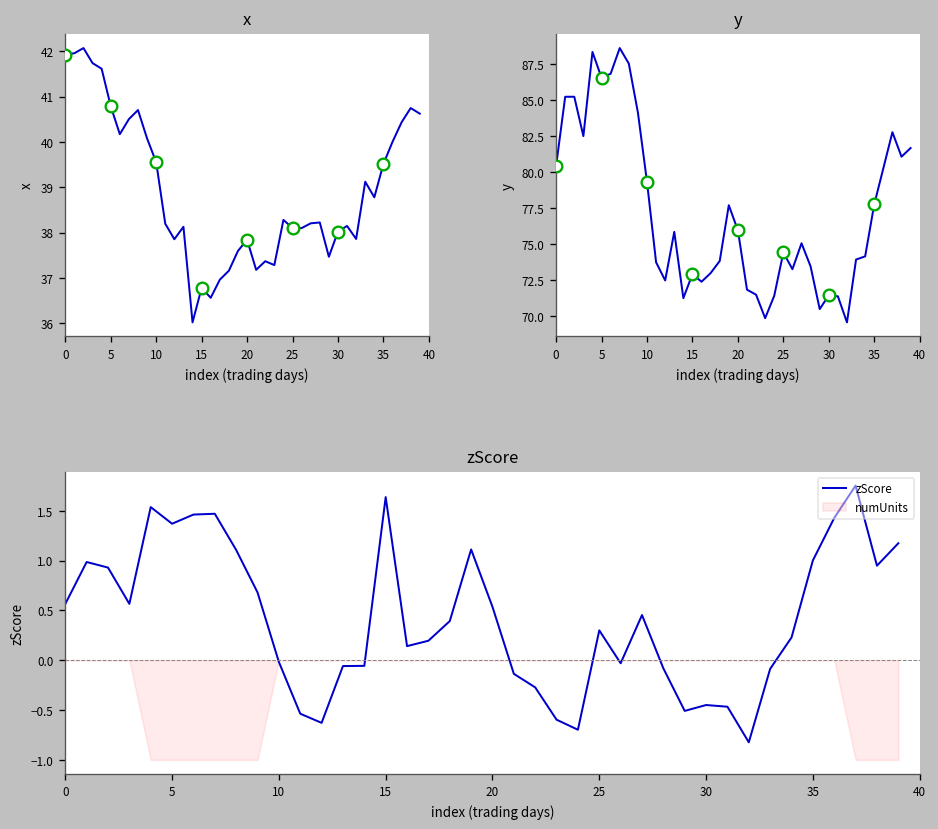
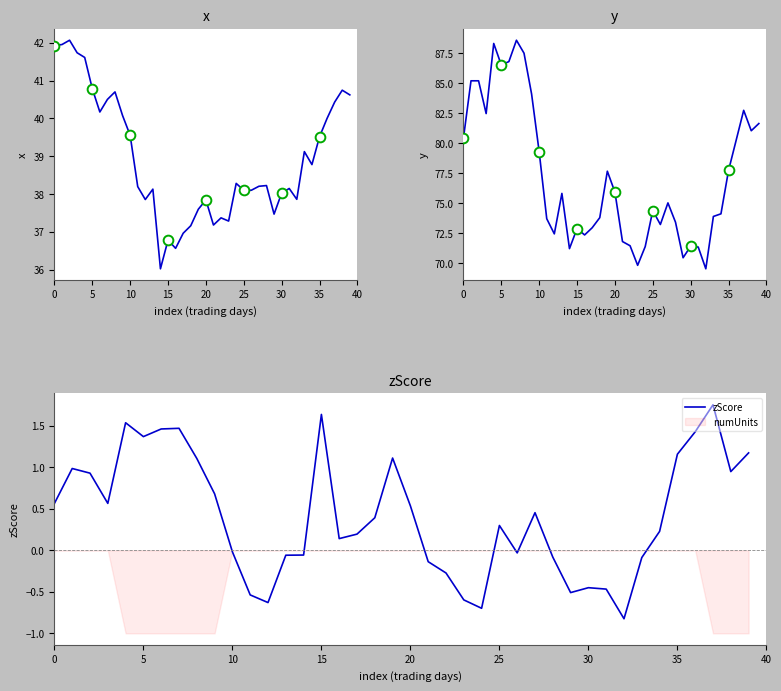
  {
    "zScore": {
      "zScore": {
        "0": 0.6,
        "5": 1.4,
        "15": 1.6,
        "20": 0.5,
        "25": 0.3,
        "30": -0.5,
-       "35": 1.0
+       "35": 1.2
      }
    }
  }
